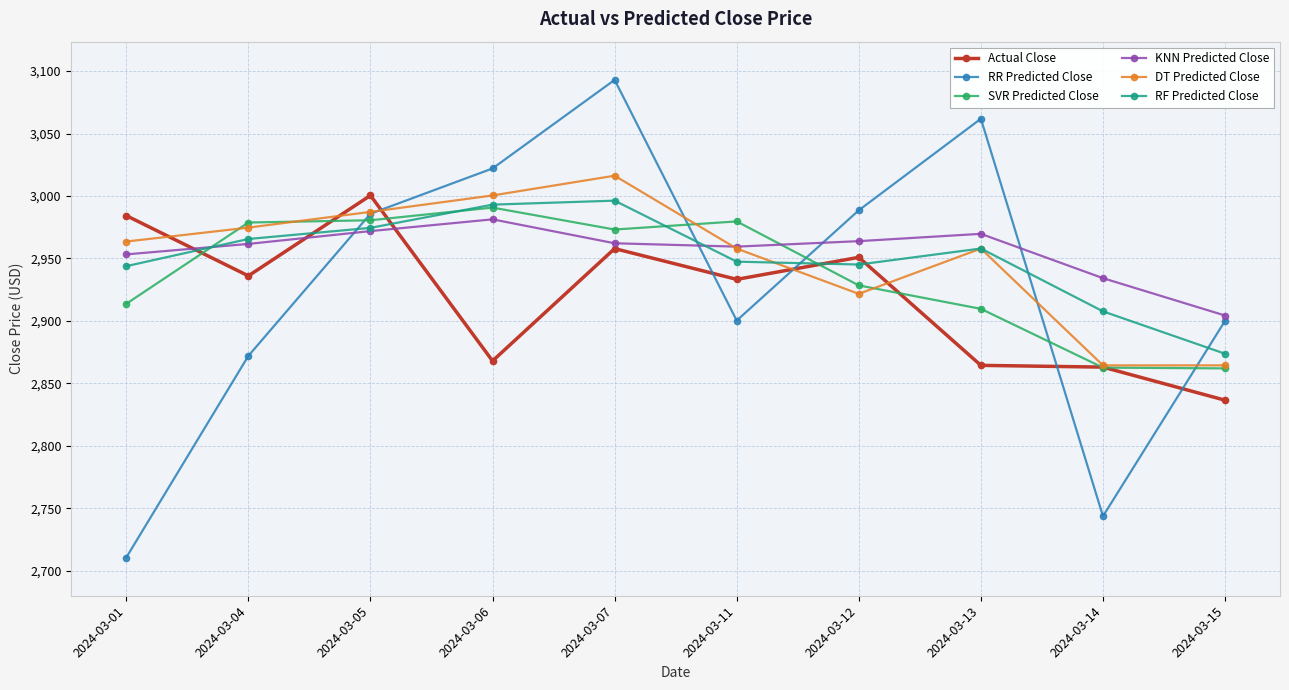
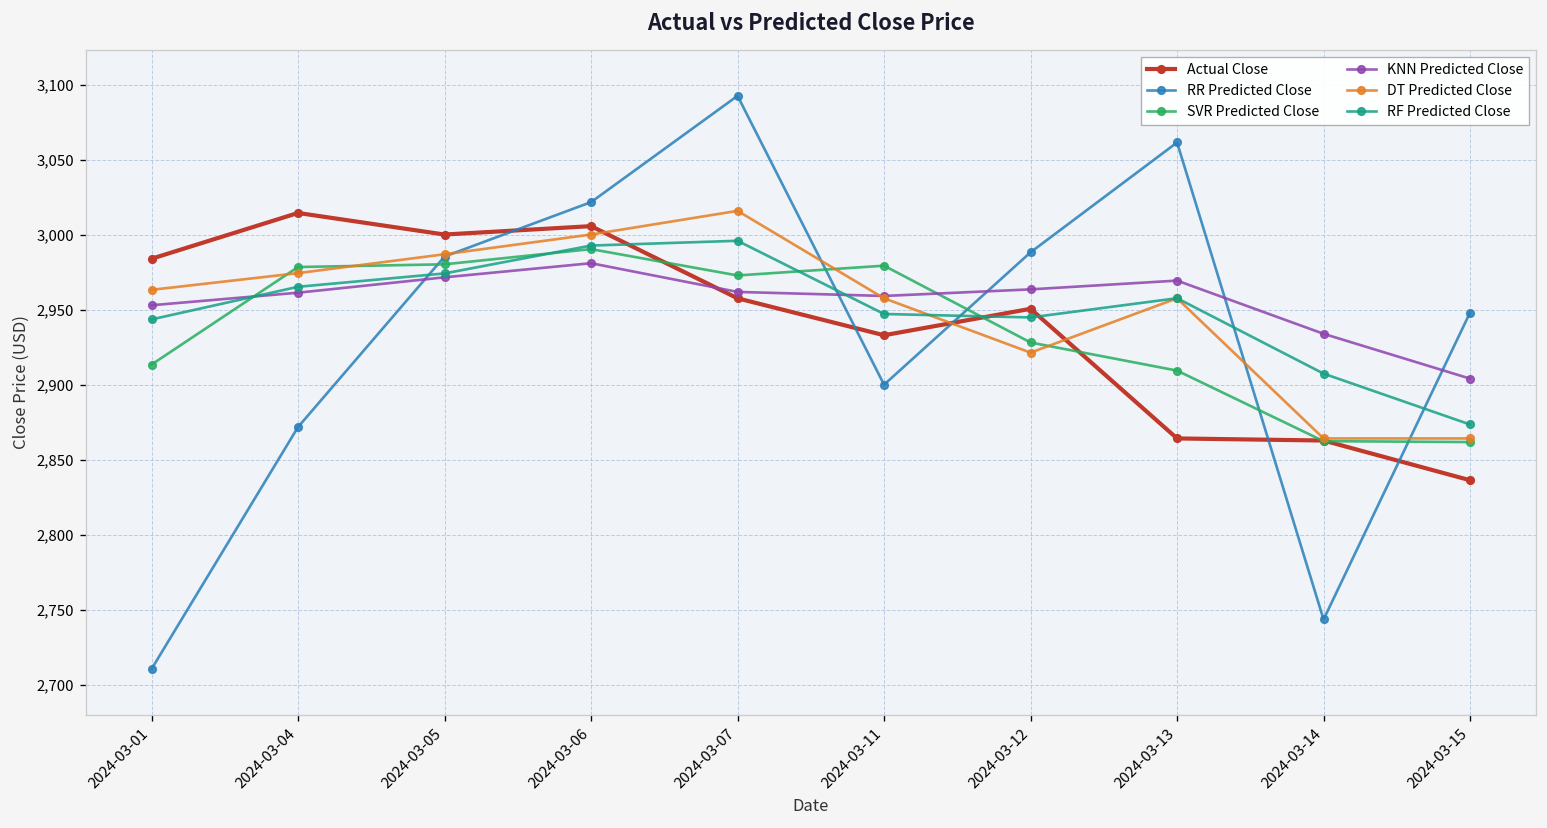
  {
    "Actual Close": {
      "2024-03-01": "2,984",
-     "2024-03-04": "2,936",
+     "2024-03-04": "3,015",
      "2024-03-05": "3,000",
-     "2024-03-06": "2,868",
+     "2024-03-06": "3,006",
      "2024-03-07": "2,958",
      "2024-03-11": "2,933",
      "2024-03-12": "2,951",
      "2024-03-13": "2,864",
      "2024-03-15": "2,836"
    },
    "RR Predicted Close": {
      "2024-03-01": "2,710",
      "2024-03-04": "2,872",
      "2024-03-06": "3,022",
      "2024-03-07": "3,093",
      "2024-03-11": "2,900",
      "2024-03-12": "2,989",
      "2024-03-13": "3,062",
      "2024-03-14": "2,744",
-     "2024-03-15": "2,900"
+     "2024-03-15": "2,948"
    },
    "KNN Predicted Close": {
      "2024-03-01": "2,953",
      "2024-03-04": "2,962",
      "2024-03-05": "2,972",
      "2024-03-06": "2,981",
      "2024-03-07": "2,962",
      "2024-03-12": "2,964",
      "2024-03-13": "2,970",
      "2024-03-14": "2,934",
      "2024-03-15": "2,904"
    },
    "DT Predicted Close": {
      "2024-03-01": "2,964",
      "2024-03-04": "2,975",
      "2024-03-06": "3,000",
      "2024-03-07": "3,016",
      "2024-03-12": "2,922",
      "2024-03-15": "2,864"
    }
  }
